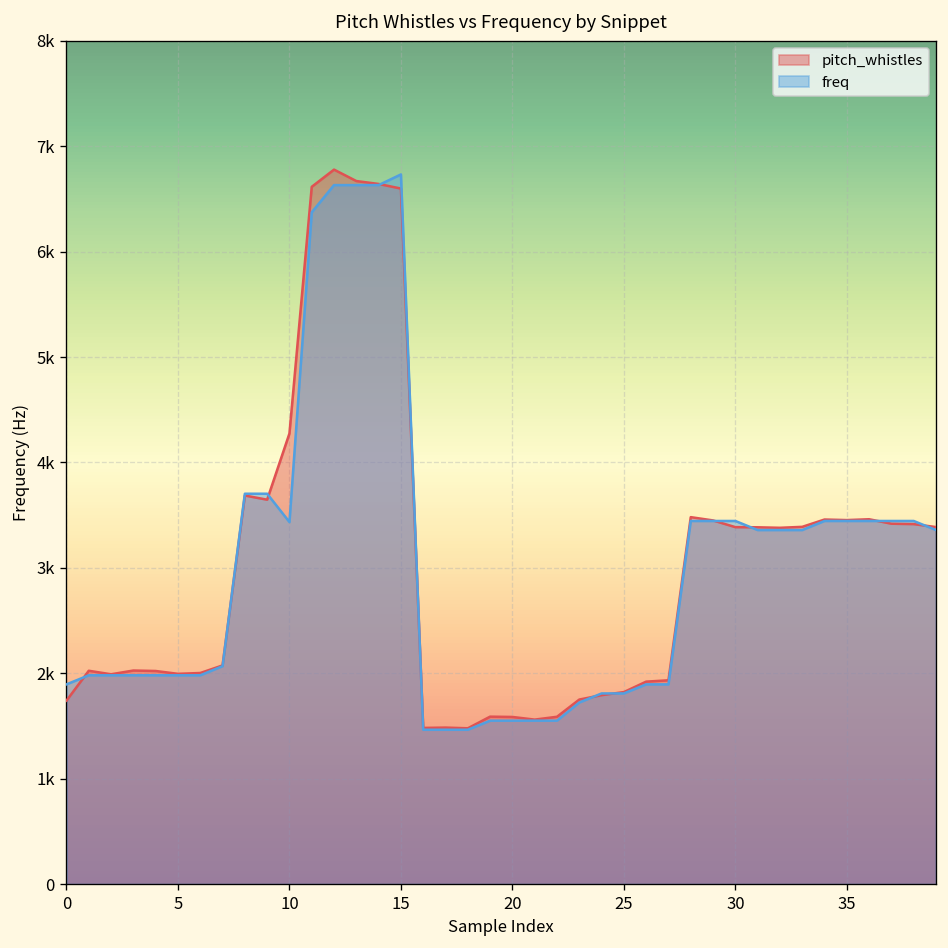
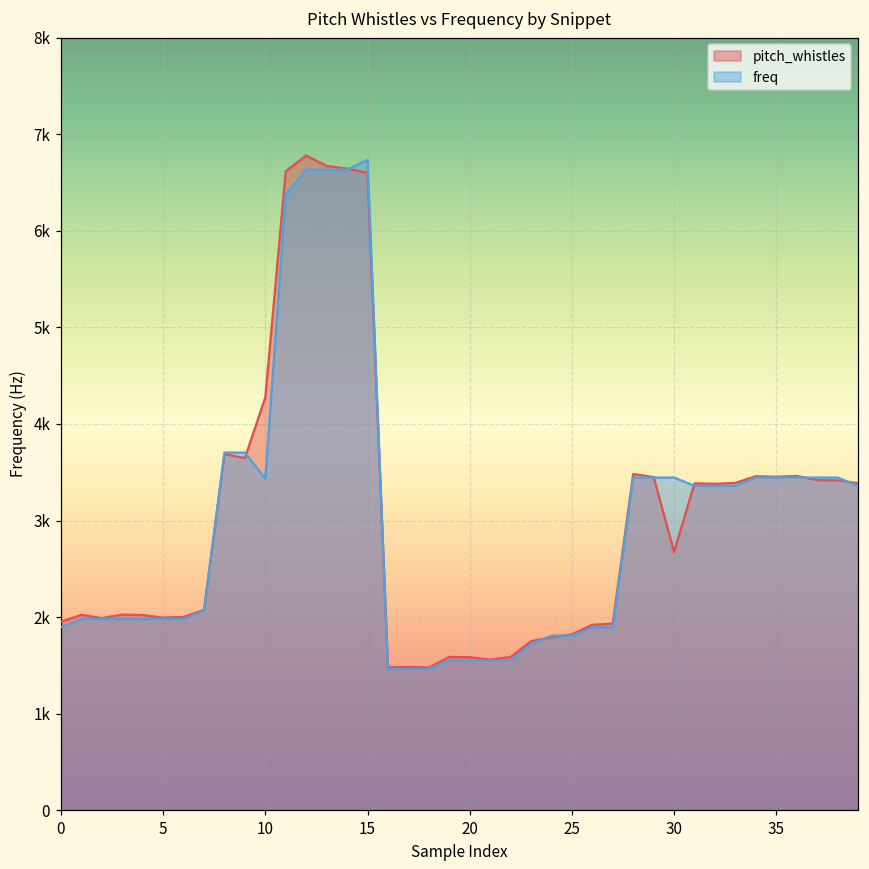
  {
    "pitch_whistles": {
-     "0": 1700,
+     "0": 2000,
      "10": 4300,
      "15": 6600,
      "20": 1600,
-     "30": 3400
+     "30": 2700
    },
    "freq": {
      "0": 1900,
      "10": 3400,
      "15": 6700,
      "20": 1600,
      "30": 3400
    }
  }
